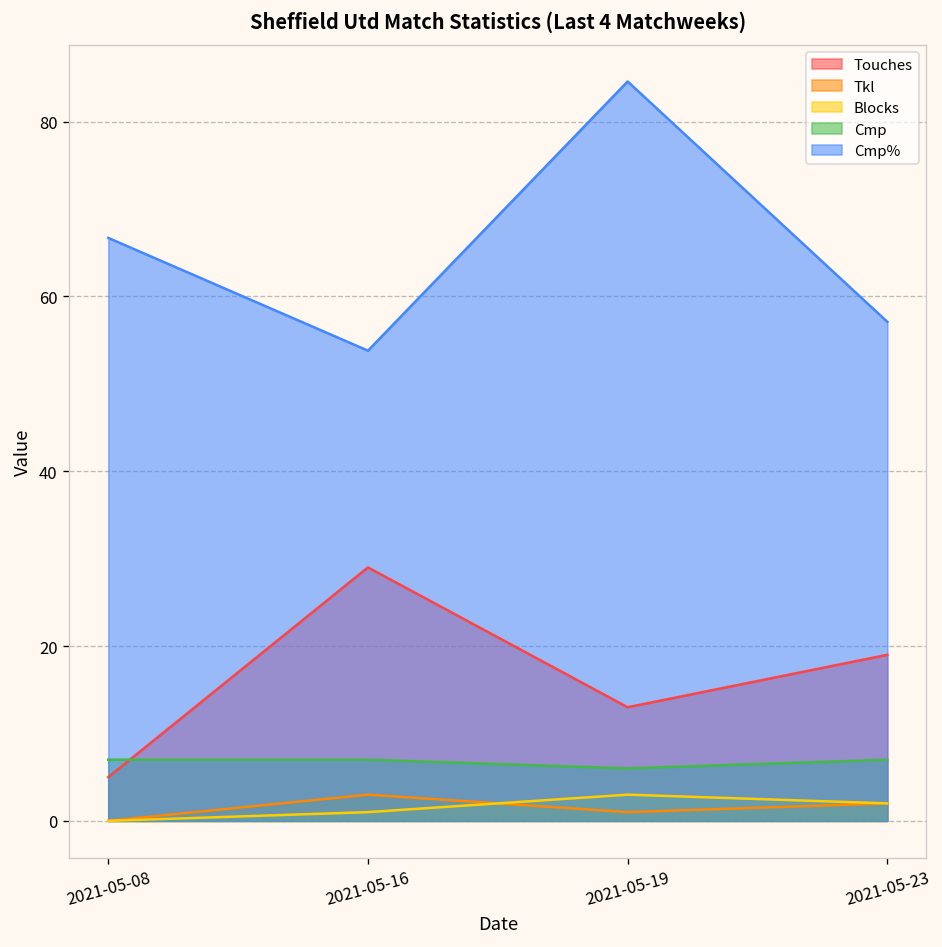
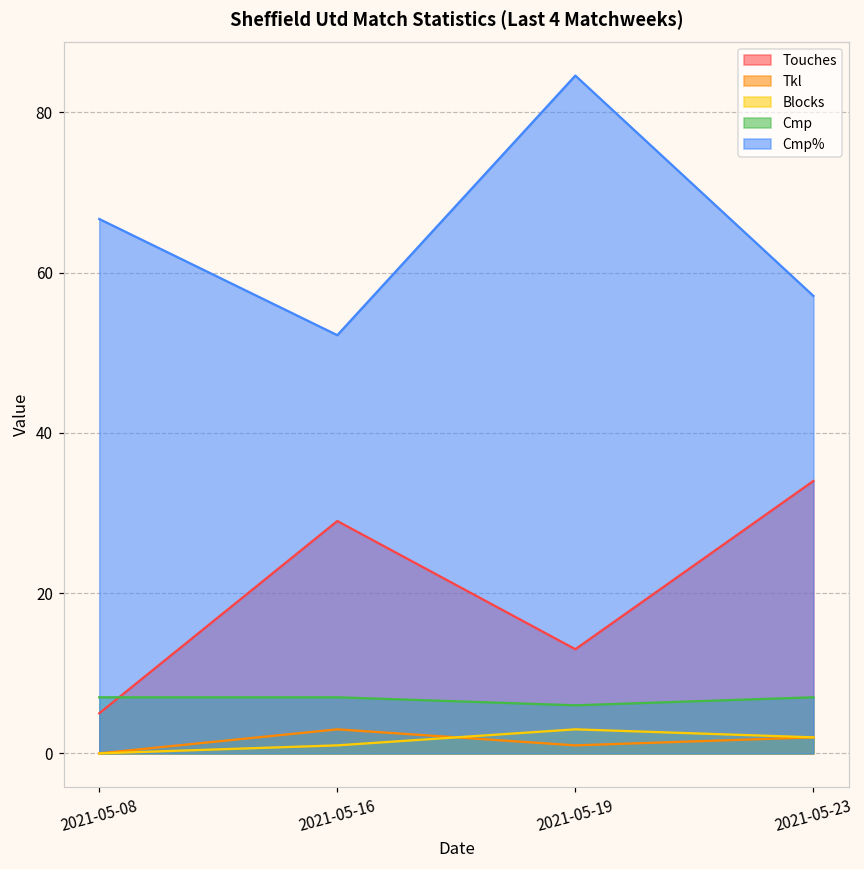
  {
    "Touches": {
      "2021-05-08": 5,
      "2021-05-16": 29,
      "2021-05-19": 13,
-     "2021-05-23": 19
+     "2021-05-23": 34
    },
    "Cmp": {
      "2021-05-08": 7,
      "2021-05-16": 7,
      "2021-05-19": 6,
      "2021-05-23": 7
    },
    "Cmp%": {
      "2021-05-08": 67,
-     "2021-05-16": 54,
+     "2021-05-16": 52,
      "2021-05-19": 85,
      "2021-05-23": 57
    }
  }
